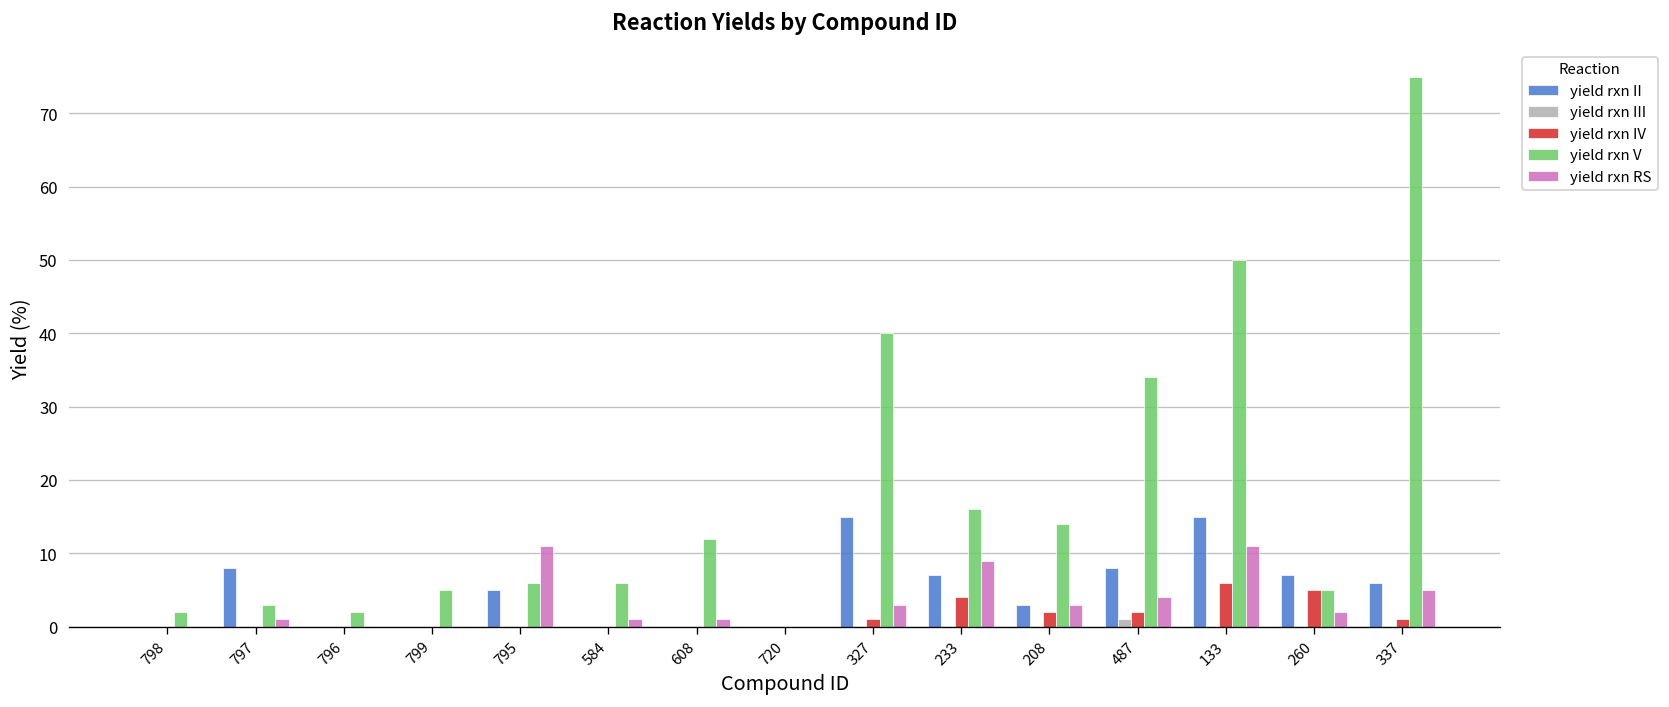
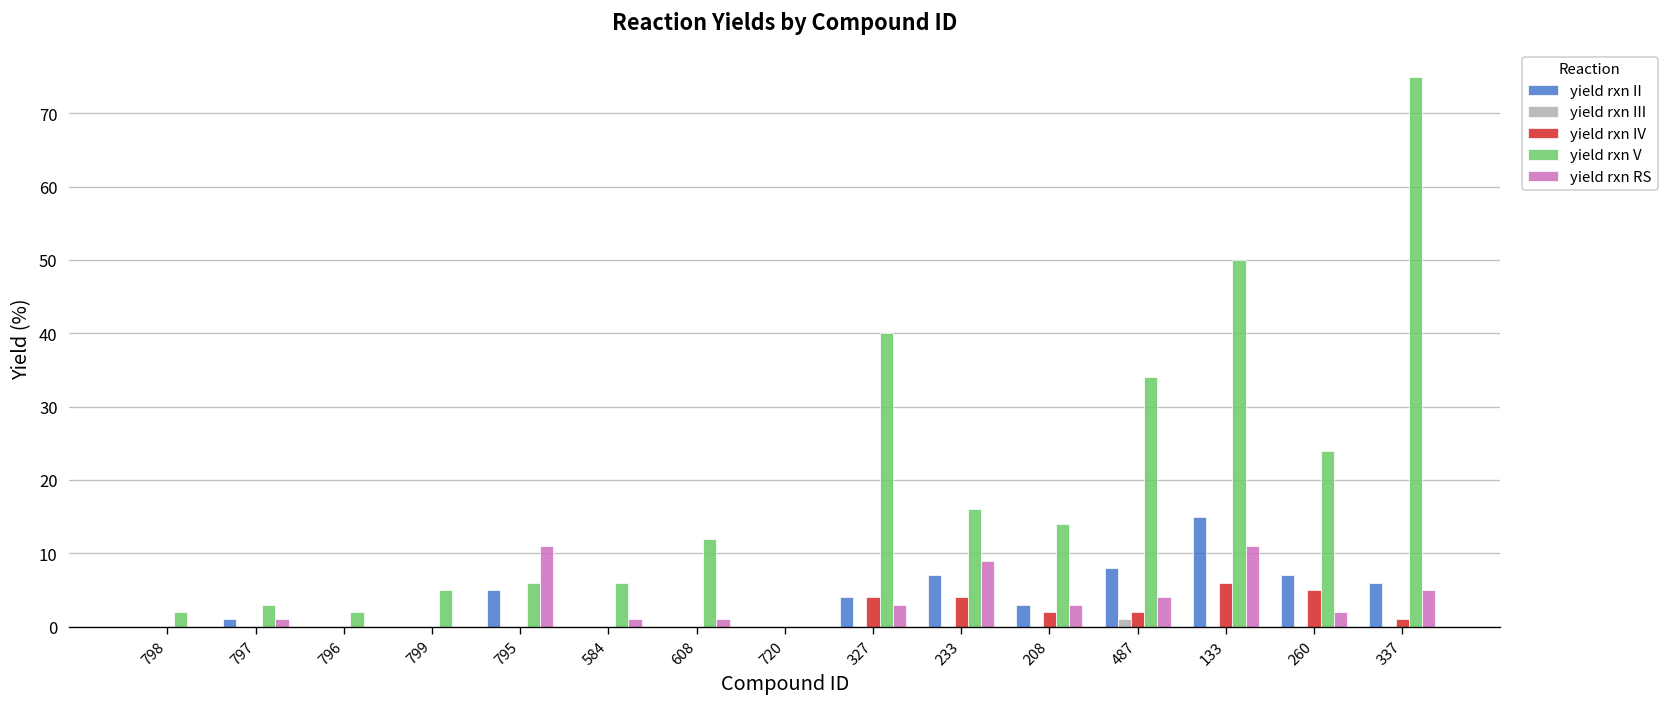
  {
    "yield rxn II": {
      "798": 0,
-     "797": 8,
+     "797": 1,
      "796": 0,
      "799": 0,
      "795": 5,
      "584": 0,
      "608": 0,
      "720": 0,
-     "327": 15,
+     "327": 4,
      "233": 7,
      "208": 3,
      "487": 8,
      "133": 15,
      "260": 7,
      "337": 6
    },
    "yield rxn III": {
      "798": 0,
      "797": 0,
      "796": 0,
      "799": 0,
      "795": 0,
      "584": 0,
      "608": 0,
      "720": 0,
      "327": 0,
      "233": 0,
      "208": 0,
      "487": 1,
      "133": 0,
      "260": 0,
      "337": 0
    },
    "yield rxn IV": {
      "798": 0,
      "797": 0,
      "796": 0,
      "799": 0,
      "795": 0,
      "584": 0,
      "608": 0,
      "720": 0,
-     "327": 1,
+     "327": 4,
      "233": 4,
      "208": 2,
      "487": 2,
      "133": 6,
      "260": 5,
      "337": 1
    },
    "yield rxn V": {
      "798": 2,
      "797": 3,
      "796": 2,
      "799": 5,
      "795": 6,
      "584": 6,
      "608": 12,
      "720": 0,
      "327": 40,
      "233": 16,
      "208": 14,
      "487": 34,
      "133": 50,
-     "260": 5,
+     "260": 24,
      "337": 75
    },
    "yield rxn RS": {
      "798": 0,
      "797": 1,
      "796": 0,
      "799": 0,
      "795": 11,
      "584": 1,
      "608": 1,
      "720": 0,
      "327": 3,
      "233": 9,
      "208": 3,
      "487": 4,
      "133": 11,
      "260": 2,
      "337": 5
    }
  }
